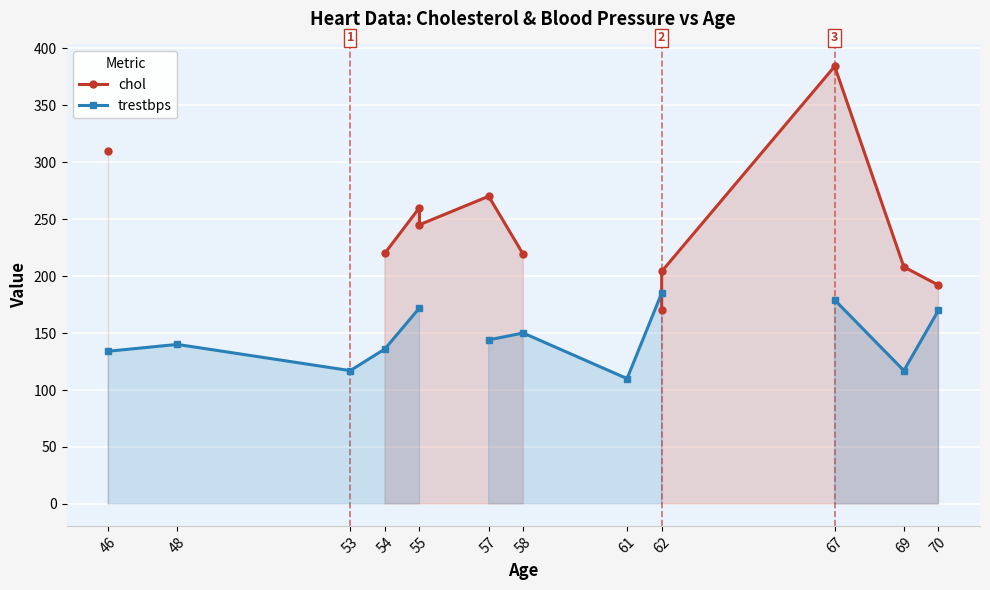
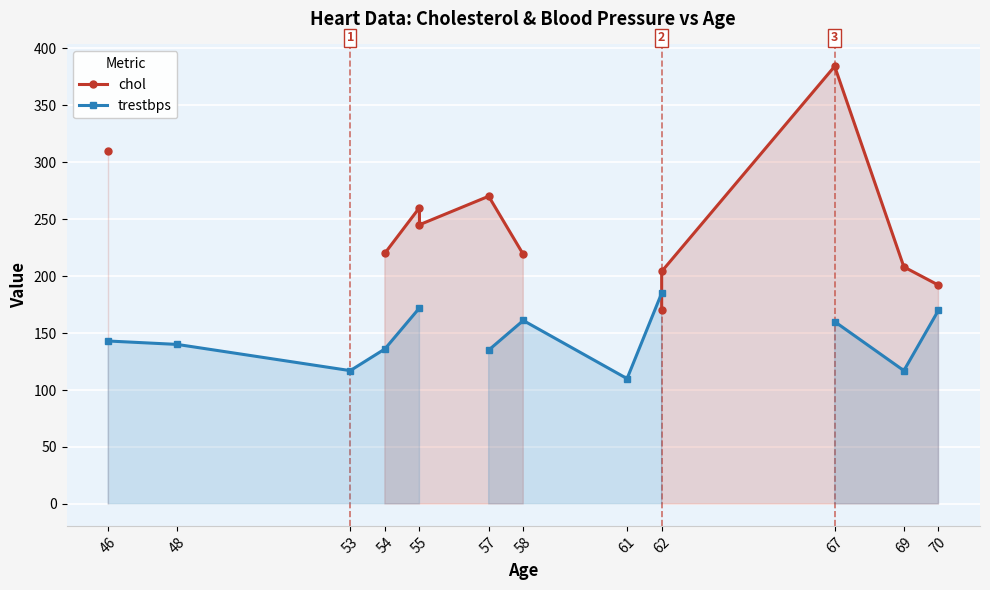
  {
    "trestbps": {
-     "46": 134,
+     "46": 143,
      "48": 140,
      "53": 117,
      "54": 136,
      "55": 172,
-     "57": 144,
-     "58": 150,
+     "57": 135,
+     "58": 161,
      "61": 110,
      "62": 185,
-     "67": 179,
+     "67": 160,
      "69": 117,
      "70": 170
    }
  }
